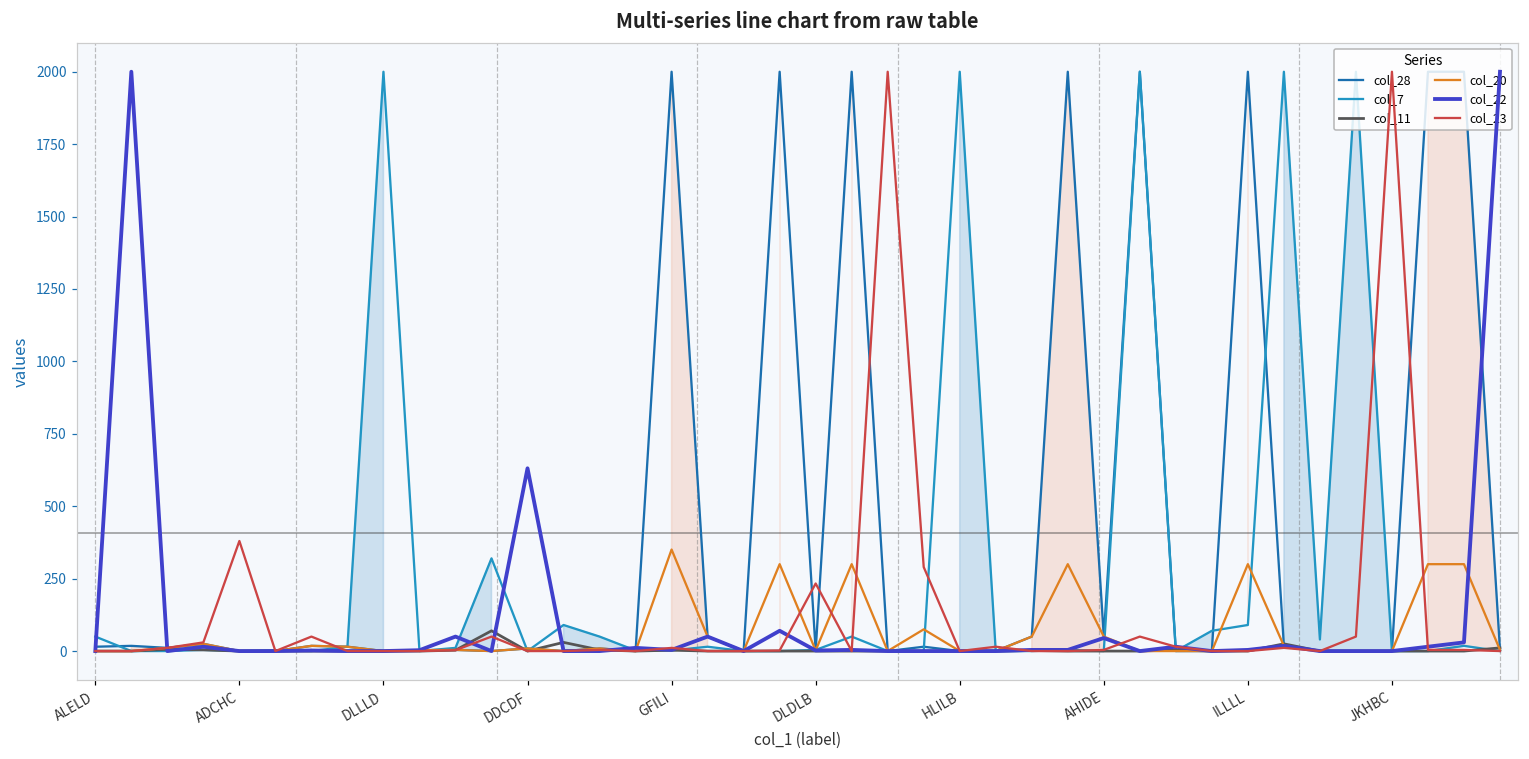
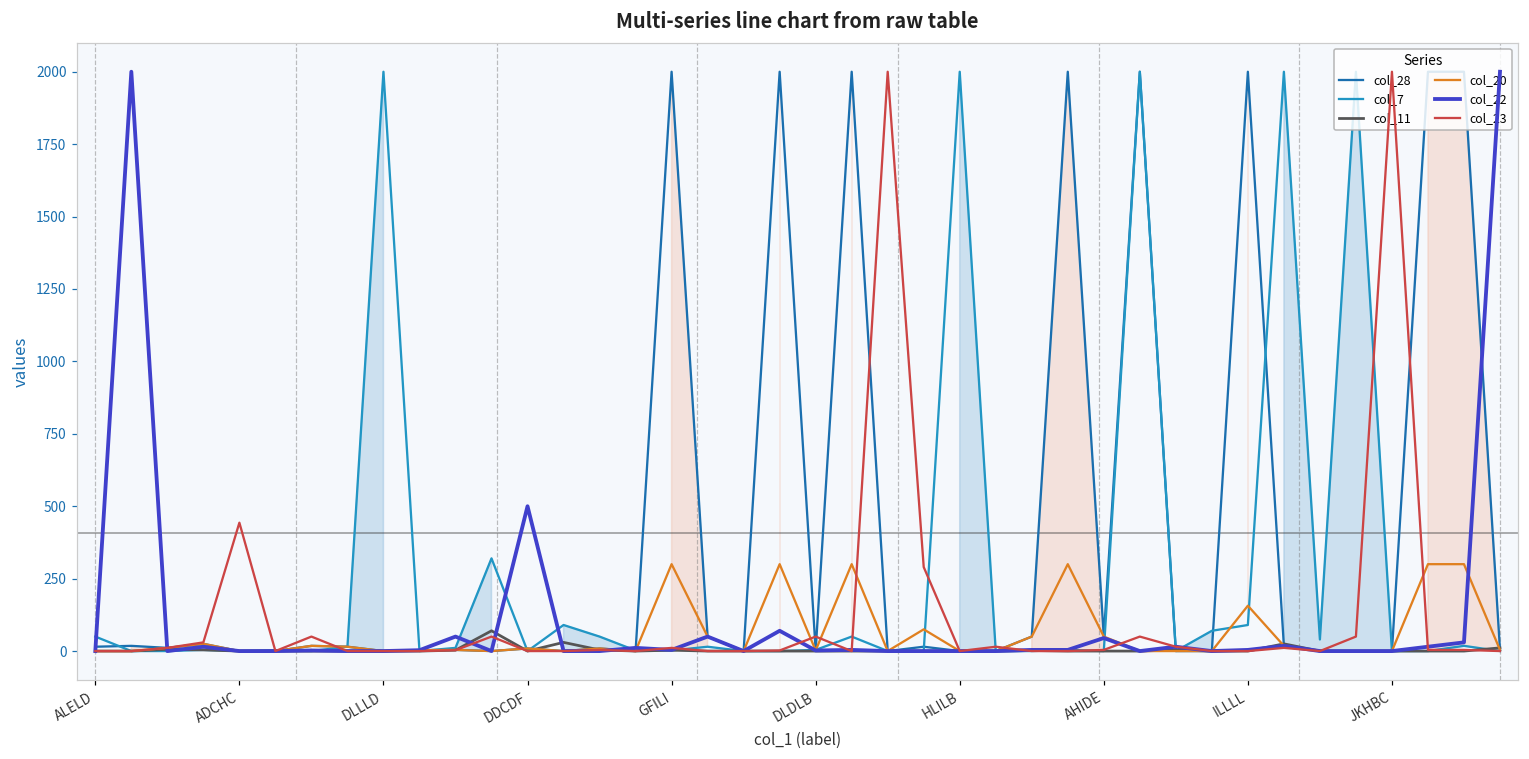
  {
    "col_20": {
-     "GFILI": 350,
-     "ILLLL": 300
+     "GFILI": 300,
+     "ILLLL": 160
    },
    "col_22": {
-     "DDCDF": 630
+     "DDCDF": 500
    },
    "col_23": {
-     "ADCHC": 380,
-     "DLDLB": 230
+     "ADCHC": 440,
+     "DLDLB": 50
    }
  }
